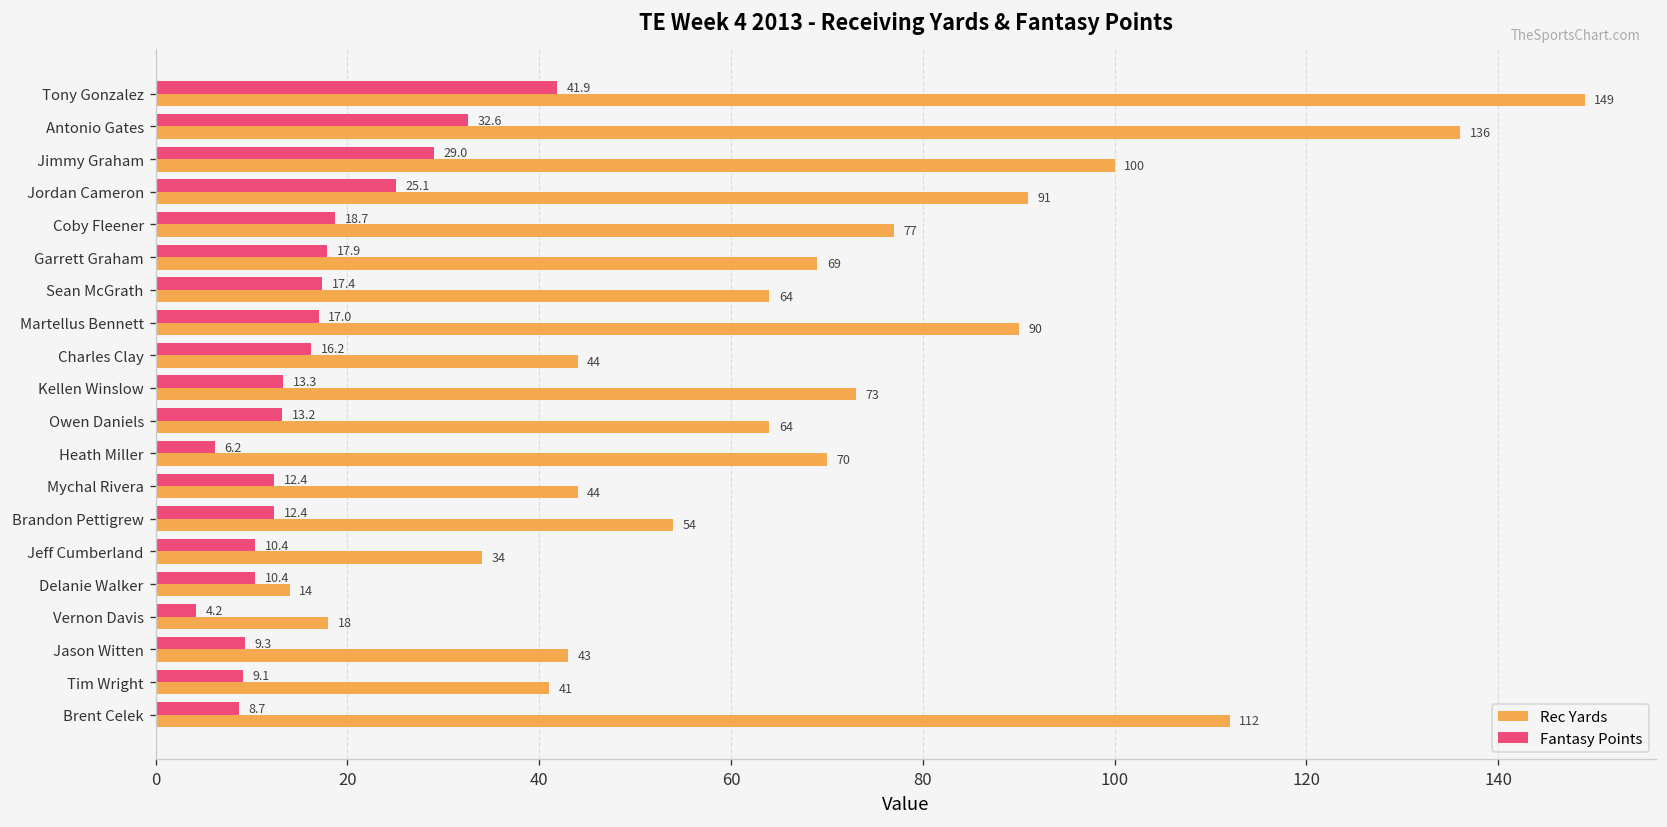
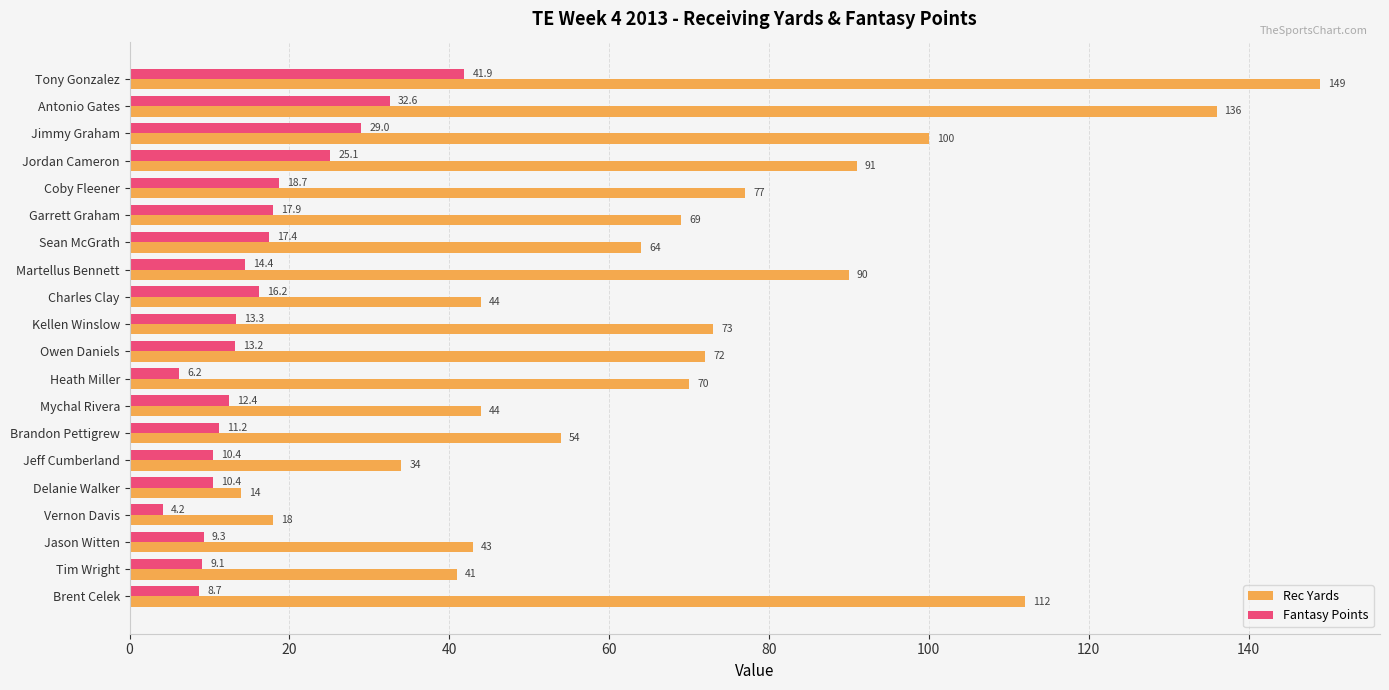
  {
    "Rec Yards": {
      "Tony Gonzalez": 149,
      "Antonio Gates": 136,
      "Jimmy Graham": 100,
      "Jordan Cameron": 91,
      "Coby Fleener": 77,
      "Garrett Graham": 69,
      "Sean McGrath": 64,
      "Martellus Bennett": 90,
      "Charles Clay": 44,
      "Kellen Winslow": 73,
-     "Owen Daniels": 64,
+     "Owen Daniels": 72,
      "Heath Miller": 70,
      "Mychal Rivera": 44,
      "Brandon Pettigrew": 54,
      "Jeff Cumberland": 34,
      "Delanie Walker": 14,
      "Vernon Davis": 18,
      "Jason Witten": 43,
      "Tim Wright": 41,
      "Brent Celek": 112
    },
    "Fantasy Points": {
      "Tony Gonzalez": 41.9,
      "Antonio Gates": 32.6,
      "Jimmy Graham": 29.0,
      "Jordan Cameron": 25.1,
      "Coby Fleener": 18.7,
      "Garrett Graham": 17.9,
      "Sean McGrath": 17.4,
-     "Martellus Bennett": 17.0,
+     "Martellus Bennett": 14.4,
      "Charles Clay": 16.2,
      "Kellen Winslow": 13.3,
      "Owen Daniels": 13.2,
      "Heath Miller": 6.2,
      "Mychal Rivera": 12.4,
-     "Brandon Pettigrew": 12.4,
+     "Brandon Pettigrew": 11.2,
      "Jeff Cumberland": 10.4,
      "Delanie Walker": 10.4,
      "Vernon Davis": 4.2,
      "Jason Witten": 9.3,
      "Tim Wright": 9.1,
      "Brent Celek": 8.7
    }
  }
